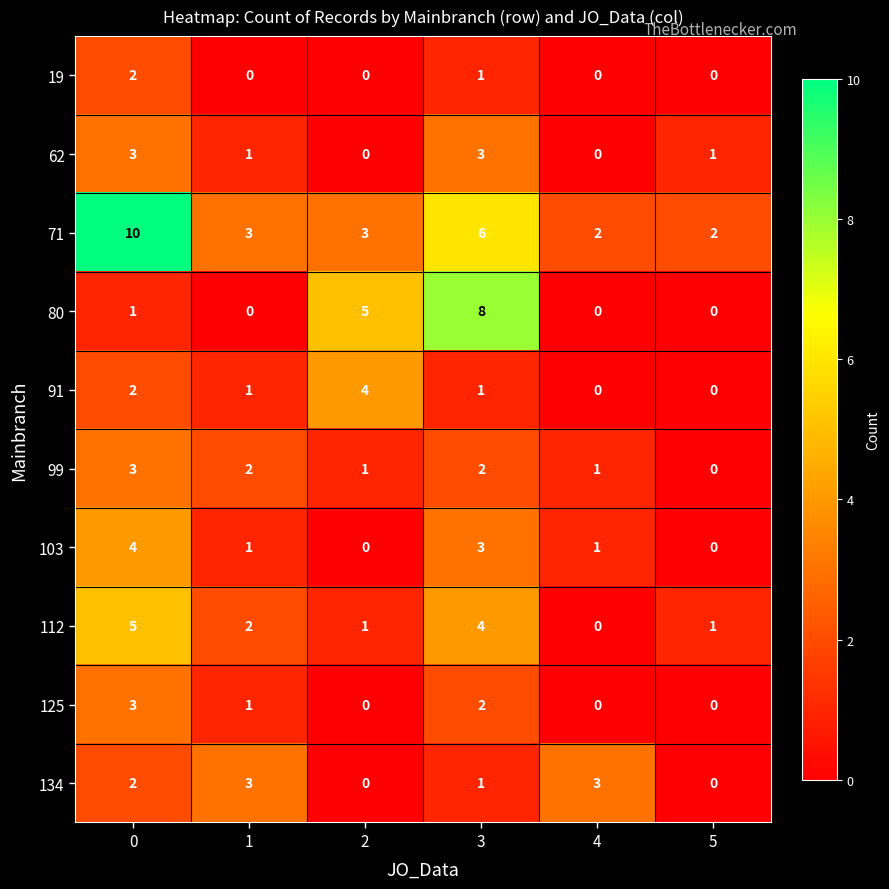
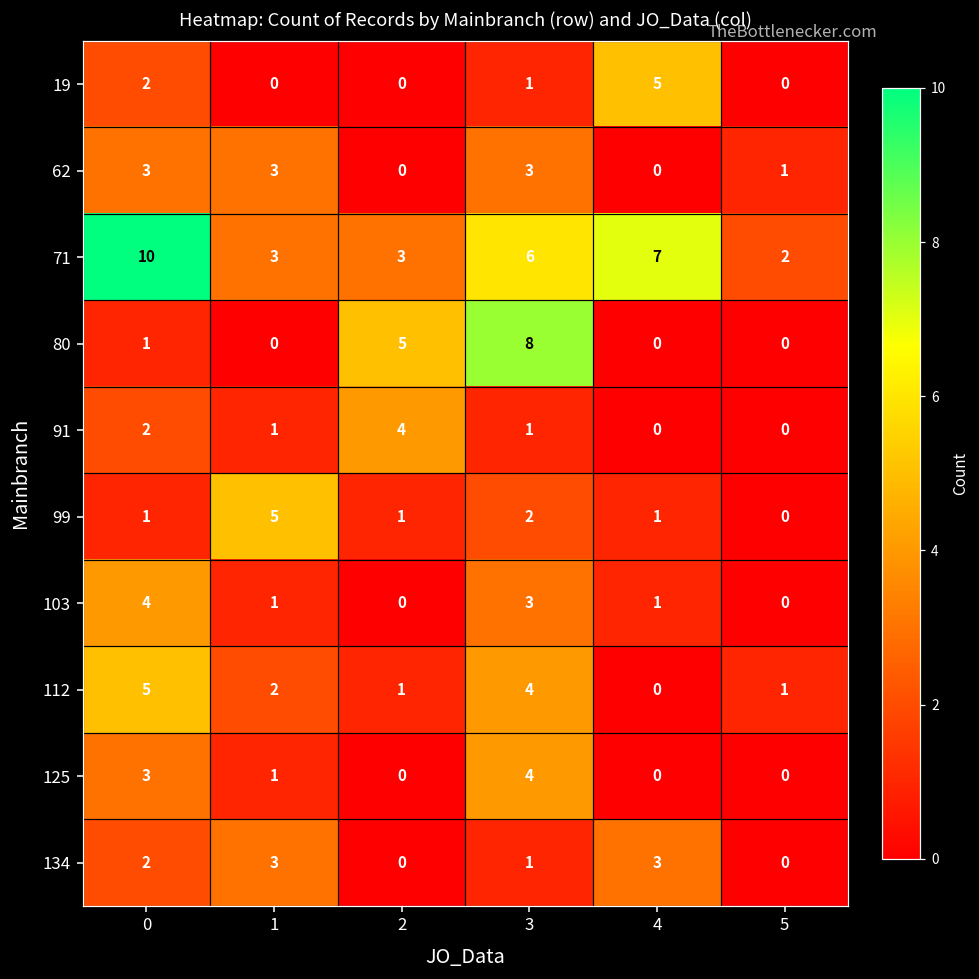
  {
    "19": {
      "0": 2,
      "1": 0,
      "2": 0,
      "3": 1,
-     "4": 0,
+     "4": 5,
      "5": 0
    },
    "62": {
      "0": 3,
-     "1": 1,
+     "1": 3,
      "2": 0,
      "3": 3,
      "4": 0,
      "5": 1
    },
    "71": {
      "0": 10,
      "1": 3,
      "2": 3,
      "3": 6,
-     "4": 2,
+     "4": 7,
      "5": 2
    },
    "80": {
      "0": 1,
      "1": 0,
      "2": 5,
      "3": 8,
      "4": 0,
      "5": 0
    },
    "91": {
      "0": 2,
      "1": 1,
      "2": 4,
      "3": 1,
      "4": 0,
      "5": 0
    },
    "99": {
-     "0": 3,
-     "1": 2,
+     "0": 1,
+     "1": 5,
      "2": 1,
      "3": 2,
      "4": 1,
      "5": 0
    },
    "103": {
      "0": 4,
      "1": 1,
      "2": 0,
      "3": 3,
      "4": 1,
      "5": 0
    },
    "112": {
      "0": 5,
      "1": 2,
      "2": 1,
      "3": 4,
      "4": 0,
      "5": 1
    },
    "125": {
      "0": 3,
      "1": 1,
      "2": 0,
-     "3": 2,
+     "3": 4,
      "4": 0,
      "5": 0
    },
    "134": {
      "0": 2,
      "1": 3,
      "2": 0,
      "3": 1,
      "4": 3,
      "5": 0
    }
  }
